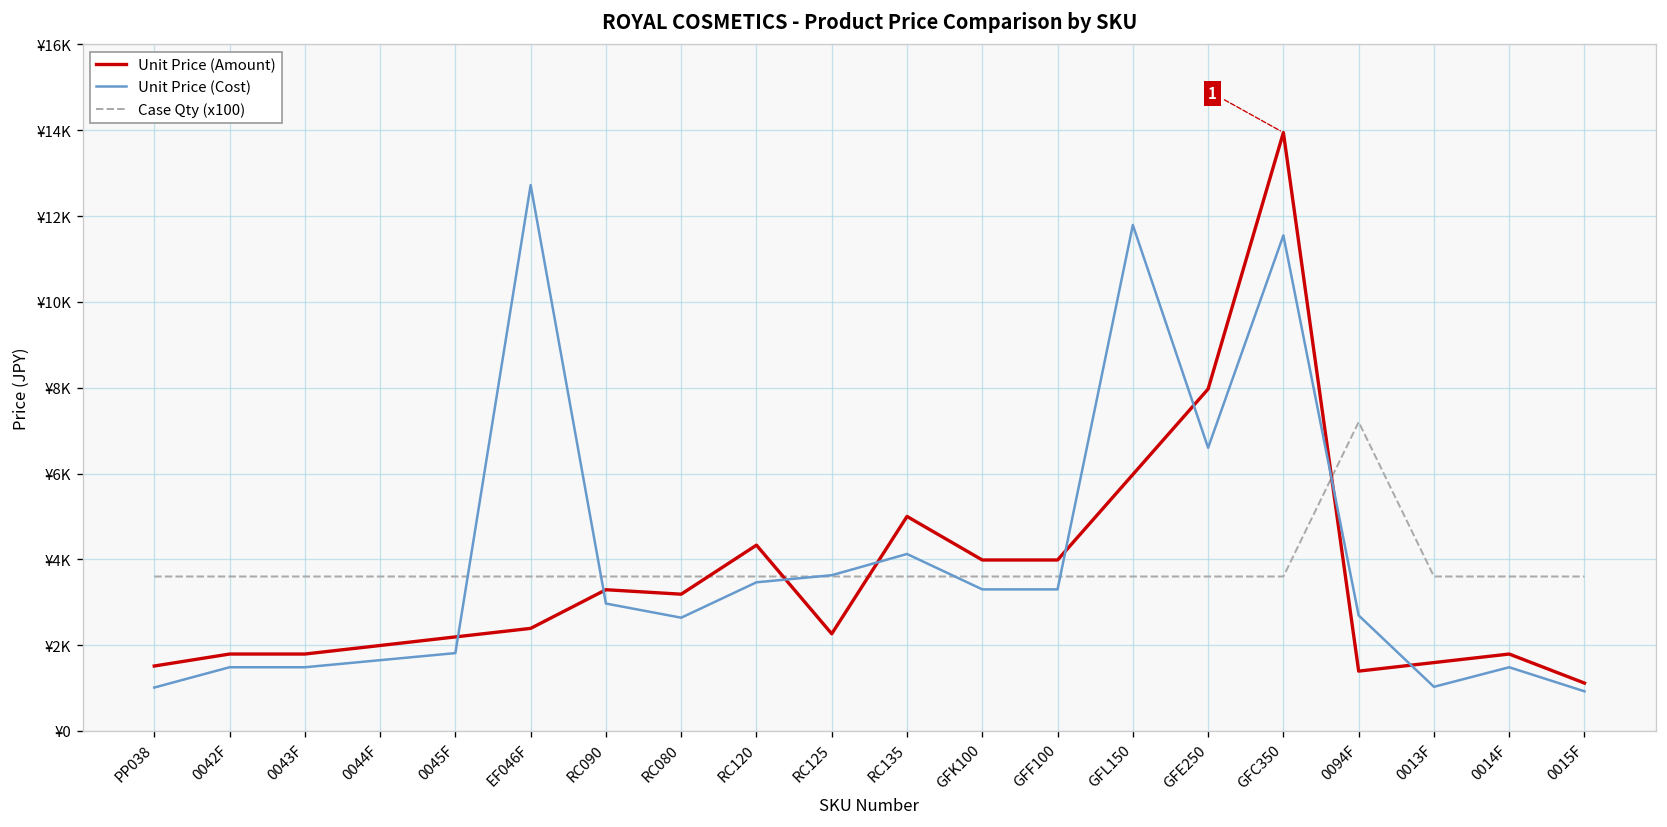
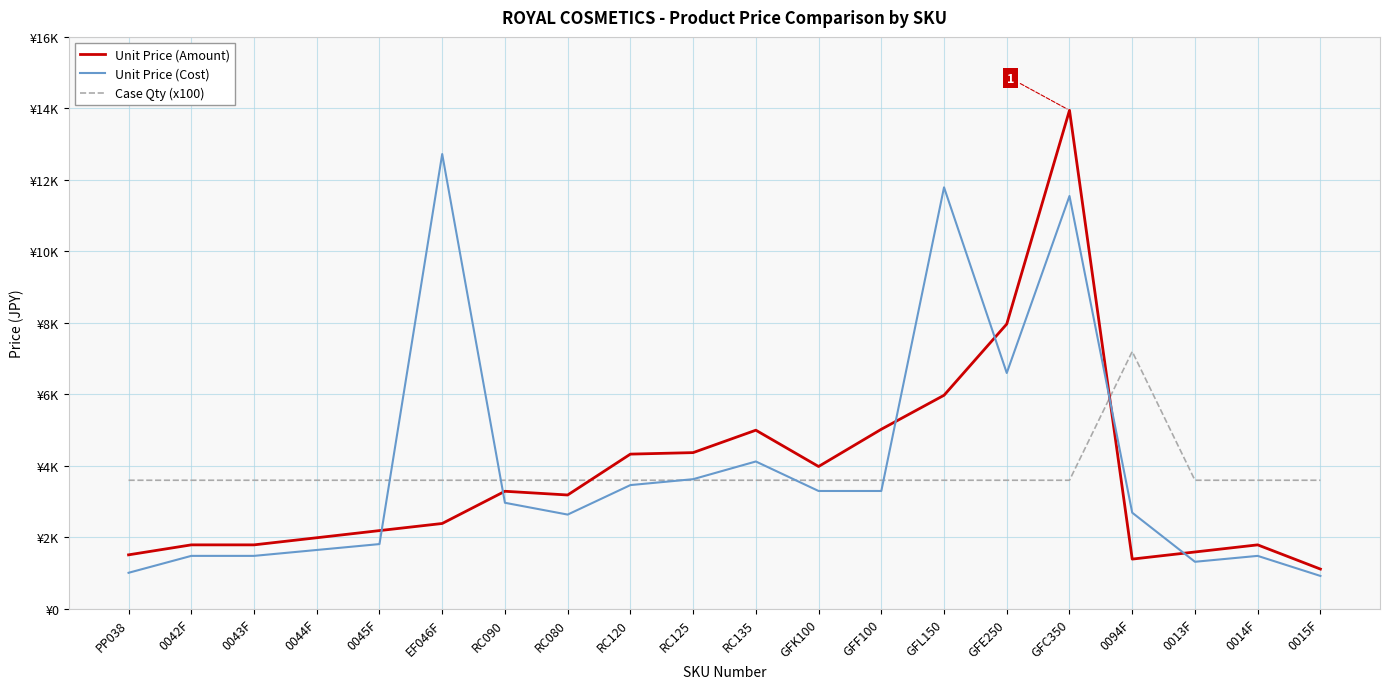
  {
    "Unit Price (Amount)": {
      "PP038": "¥1500",
      "0042F": "¥1800",
      "0043F": "¥1800",
      "0044F": "¥2000",
      "0045F": "¥2200",
      "EF046F": "¥2400",
      "RC090": "¥3300",
      "RC080": "¥3200",
      "RC120": "¥4300",
-     "RC125": "¥2300",
+     "RC125": "¥4400",
      "RC135": "¥5000",
      "GFK100": "¥4000",
-     "GFF100": "¥4000",
+     "GFF100": "¥5000",
      "GFL150": "¥6000",
      "GFE250": "¥8000",
      "GFC350": "¥13900",
      "0094F": "¥1400",
      "0013F": "¥1600",
      "0014F": "¥1800",
      "0015F": "¥1100"
    },
    "Unit Price (Cost)": {
      "PP038": "¥1000",
      "0042F": "¥1500",
      "0043F": "¥1500",
      "0044F": "¥1700",
      "0045F": "¥1800",
      "EF046F": "¥12700",
      "RC090": "¥3000",
      "RC080": "¥2600",
      "RC120": "¥3500",
      "RC135": "¥4100",
      "GFK100": "¥3300",
      "GFF100": "¥3300",
      "GFL150": "¥11800",
      "GFE250": "¥6600",
      "GFC350": "¥11600",
      "0094F": "¥2700",
-     "0013F": "¥1000",
+     "0013F": "¥1300",
      "0014F": "¥1500",
      "0015F": "¥900"
    },
    "Case Qty (x100)": {
      "PP038": "¥3600",
      "0042F": "¥3600",
      "0043F": "¥3600",
      "0044F": "¥3600",
      "0045F": "¥3600",
      "EF046F": "¥3600",
      "RC090": "¥3600",
      "RC080": "¥3600",
      "RC120": "¥3600",
      "RC135": "¥3600",
      "GFK100": "¥3600",
      "GFF100": "¥3600",
      "GFL150": "¥3600",
      "GFE250": "¥3600",
      "GFC350": "¥3600",
      "0094F": "¥7200",
      "0013F": "¥3600",
      "0014F": "¥3600",
      "0015F": "¥3600"
    }
  }
